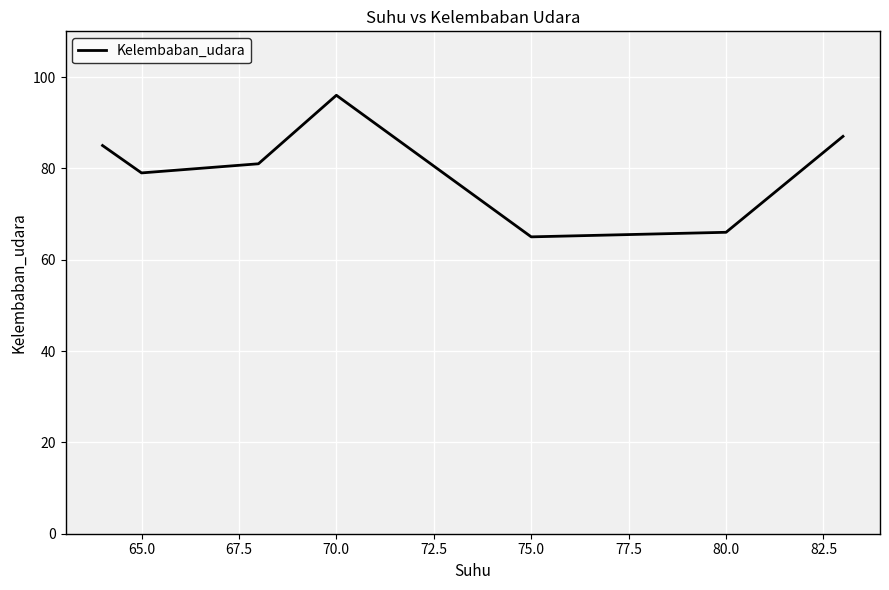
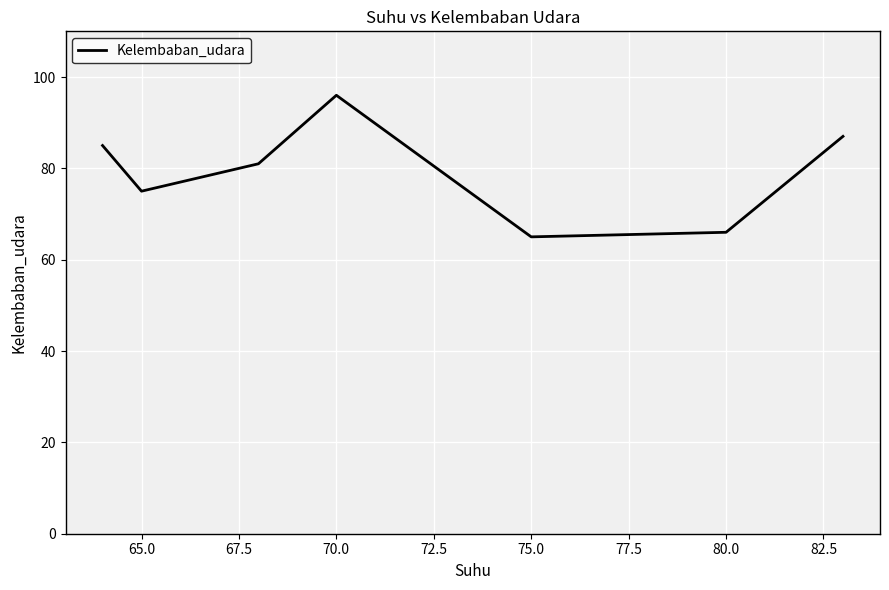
  {
-   "65.0": 79,
+   "65.0": 75,
    "70.0": 96,
    "75.0": 65,
    "80.0": 66
  }
